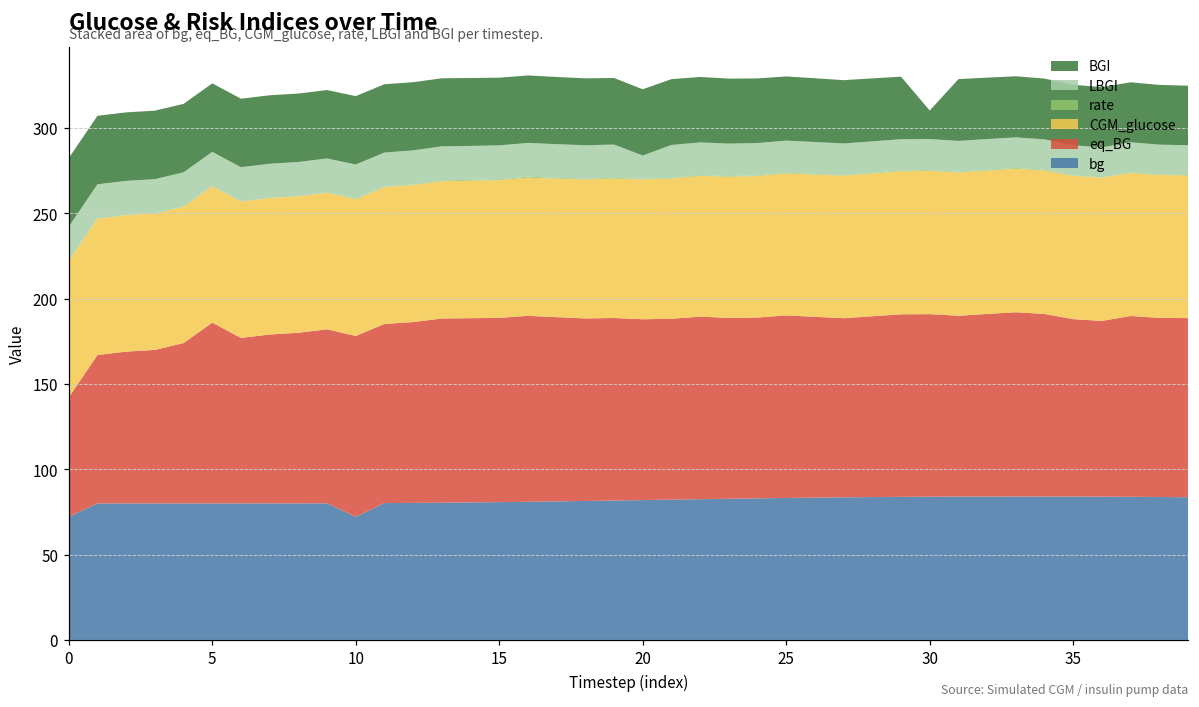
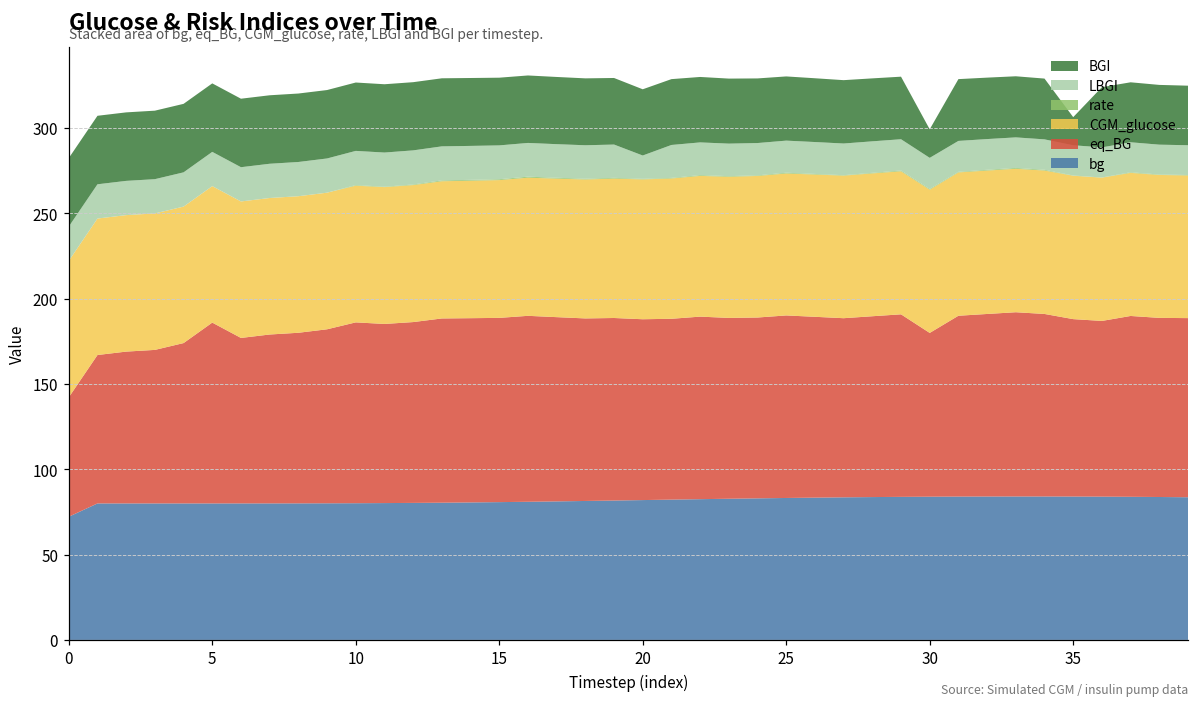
  {
    "bg": {
      "0": 72,
      "5": 80,
-     "10": 72,
+     "10": 80,
      "15": 81,
      "20": 82,
      "25": 83,
      "30": 84,
      "35": 84
    },
    "eq_BG": {
      "0": 70,
      "5": 106,
      "10": 106,
      "15": 108,
      "20": 106,
      "25": 107,
-     "30": 107,
+     "30": 96,
      "35": 104
    },
    "LBGI": {
      "0": 20,
      "5": 20,
      "10": 20,
      "15": 20,
      "20": 14,
      "25": 19,
      "30": 18,
      "35": 18
    },
    "BGI": {
      "0": 40,
      "5": 40,
      "10": 40,
      "15": 40,
      "20": 39,
      "25": 38,
      "30": 17,
-     "35": 35
+     "35": 16
    }
  }
